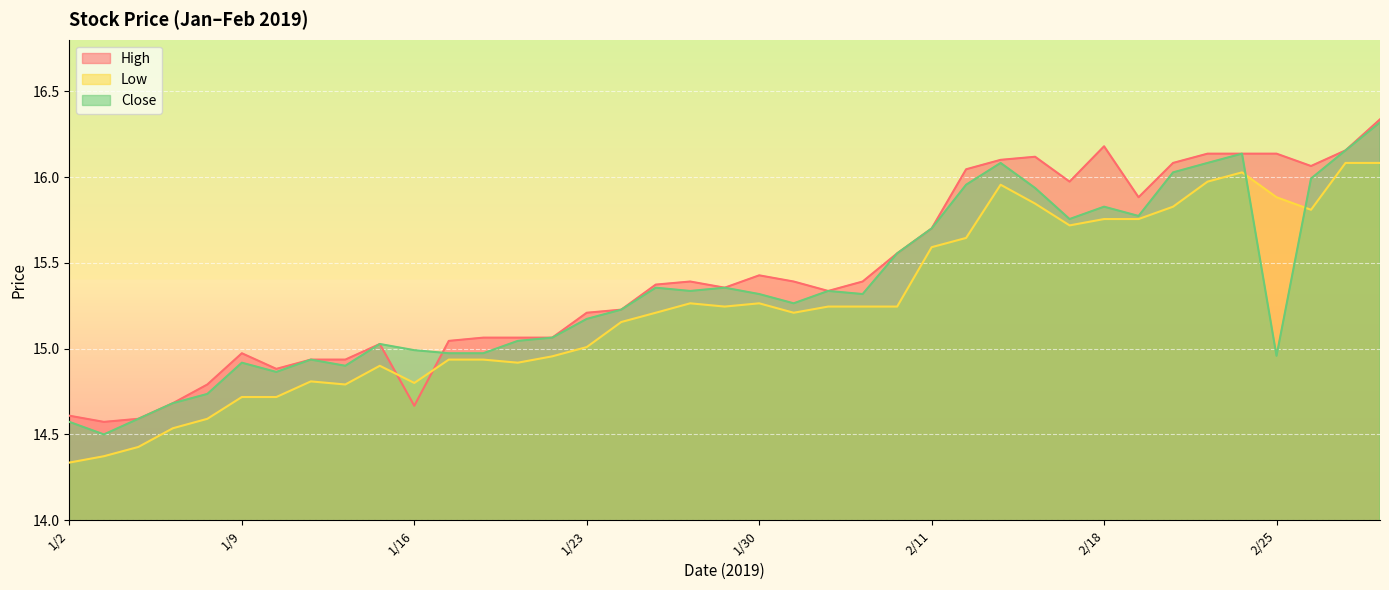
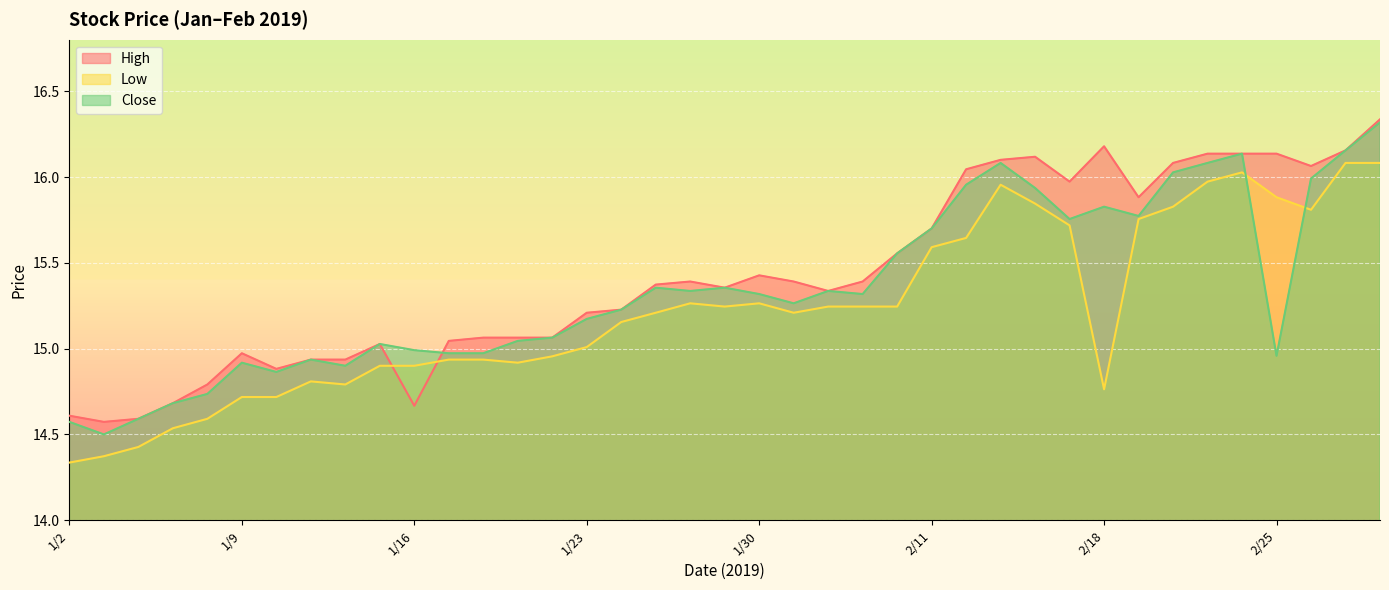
  {
    "High": {
      "1/2": 14.61,
      "1/9": 14.97,
      "1/16": 14.67,
      "1/23": 15.21,
      "1/30": 15.43,
      "2/18": 16.18,
      "2/25": 16.14
    },
    "Low": {
      "1/2": 14.34,
      "1/9": 14.72,
-     "1/16": 14.8,
+     "1/16": 14.9,
      "1/23": 15.01,
      "1/30": 15.26,
      "2/11": 15.59,
-     "2/18": 15.76,
+     "2/18": 14.76,
      "2/25": 15.88
    },
    "Close": {
      "1/2": 14.57,
      "1/9": 14.92,
      "1/16": 14.99,
      "1/23": 15.17,
      "1/30": 15.32,
      "2/18": 15.83,
      "2/25": 14.96
    }
  }
